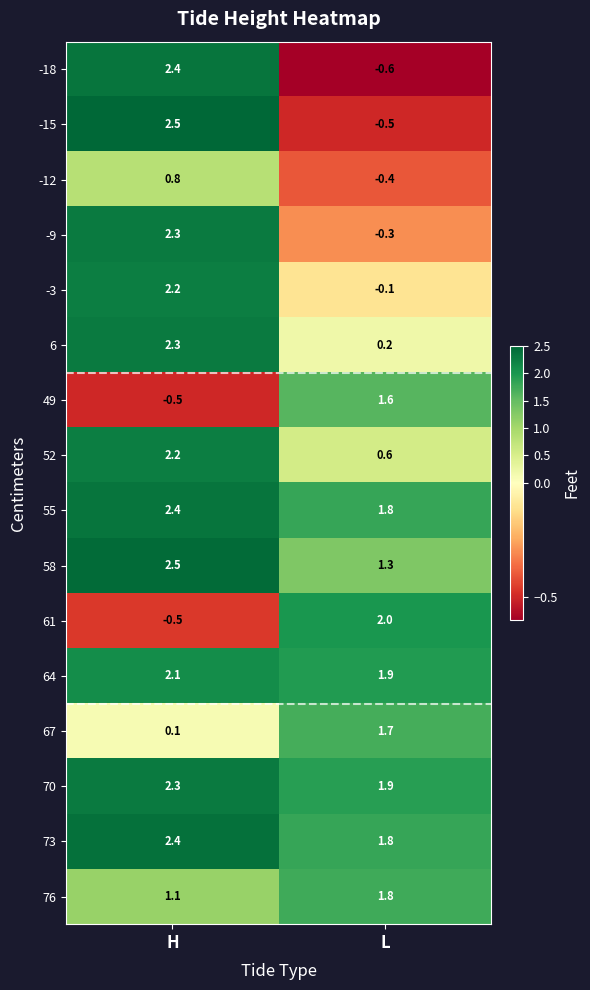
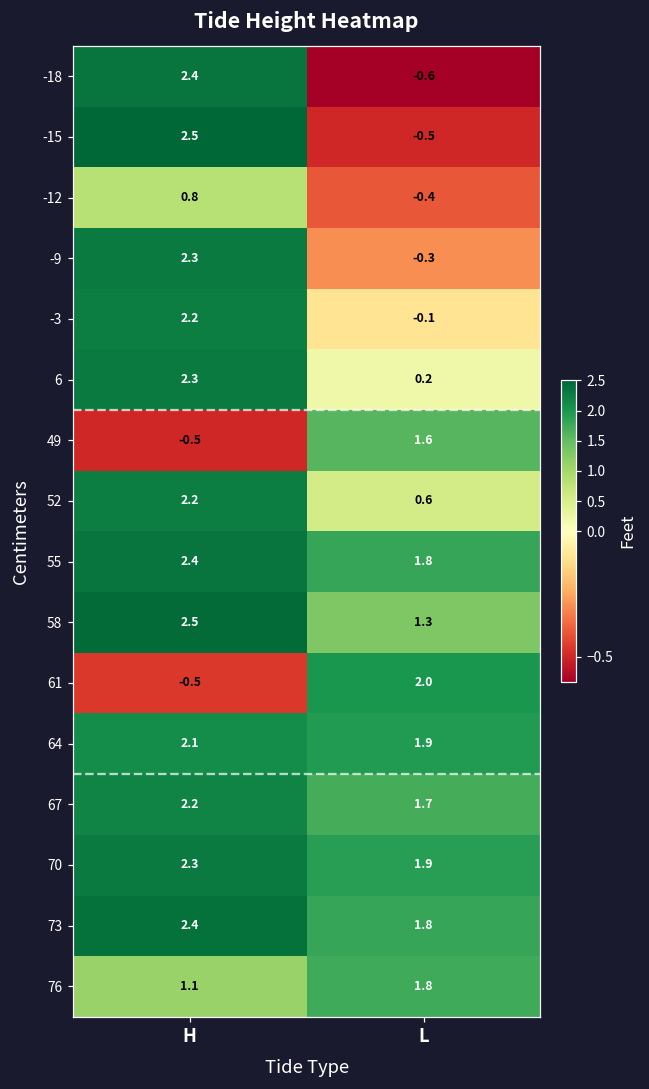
  {
    "-18": {
      "H": 2.4,
      "L": -0.6
    },
    "-15": {
      "H": 2.5,
      "L": -0.5
    },
    "-12": {
      "H": 0.8,
      "L": -0.4
    },
    "-9": {
      "H": 2.3,
      "L": -0.3
    },
    "-3": {
      "H": 2.2,
      "L": -0.1
    },
    "6": {
      "H": 2.3,
      "L": 0.2
    },
    "49": {
      "H": -0.5,
      "L": 1.6
    },
    "52": {
      "H": 2.2,
      "L": 0.6
    },
    "55": {
      "H": 2.4,
      "L": 1.8
    },
    "58": {
      "H": 2.5,
      "L": 1.3
    },
    "61": {
      "H": -0.5,
      "L": 2.0
    },
    "64": {
      "H": 2.1,
      "L": 1.9
    },
    "67": {
-     "H": 0.1,
+     "H": 2.2,
      "L": 1.7
    },
    "70": {
      "H": 2.3,
      "L": 1.9
    },
    "73": {
      "H": 2.4,
      "L": 1.8
    },
    "76": {
      "H": 1.1,
      "L": 1.8
    }
  }
